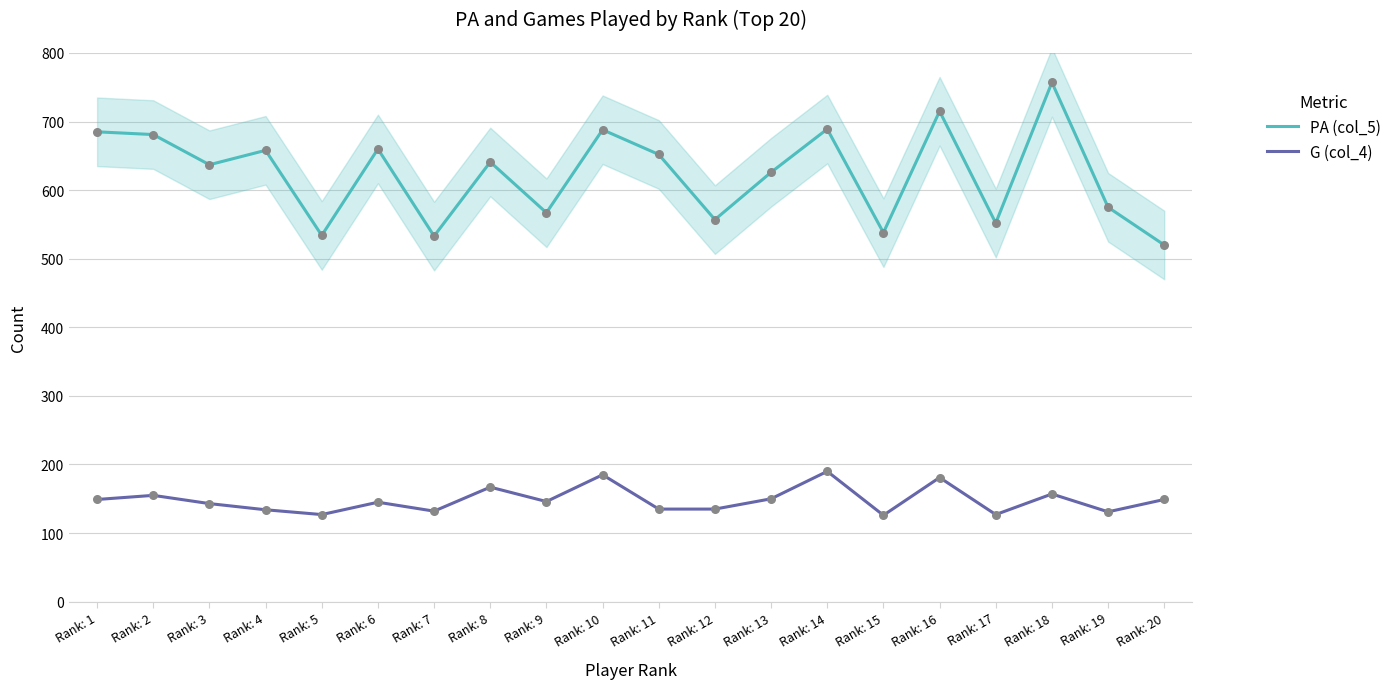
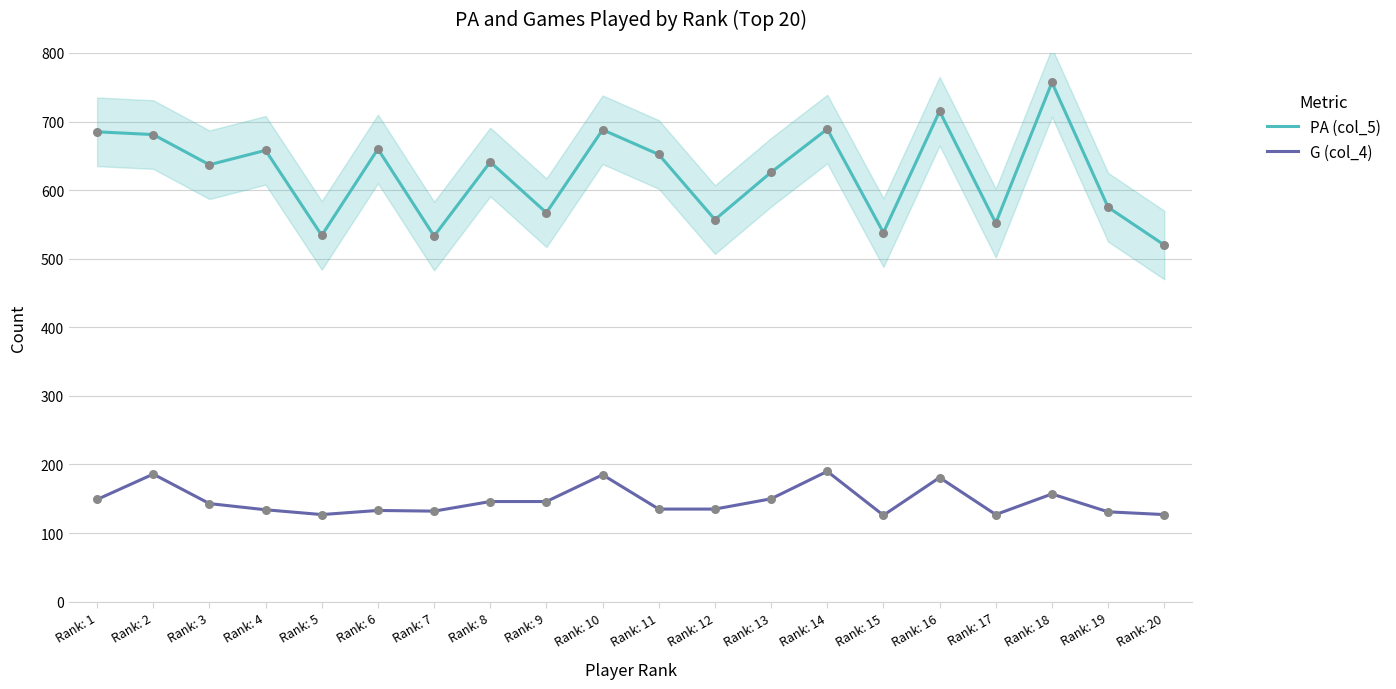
  {
    "G (col_4)": {
      "Rank: 1": 150,
-     "Rank: 2": 160,
+     "Rank: 2": 190,
      "Rank: 3": 140,
      "Rank: 4": 130,
      "Rank: 5": 130,
-     "Rank: 6": 150,
+     "Rank: 6": 130,
      "Rank: 7": 130,
-     "Rank: 8": 170,
+     "Rank: 8": 150,
      "Rank: 9": 150,
      "Rank: 10": 190,
      "Rank: 11": 140,
      "Rank: 12": 140,
      "Rank: 13": 150,
      "Rank: 14": 190,
      "Rank: 15": 130,
      "Rank: 16": 180,
      "Rank: 17": 130,
      "Rank: 18": 160,
      "Rank: 19": 130,
-     "Rank: 20": 150
+     "Rank: 20": 130
    }
  }
